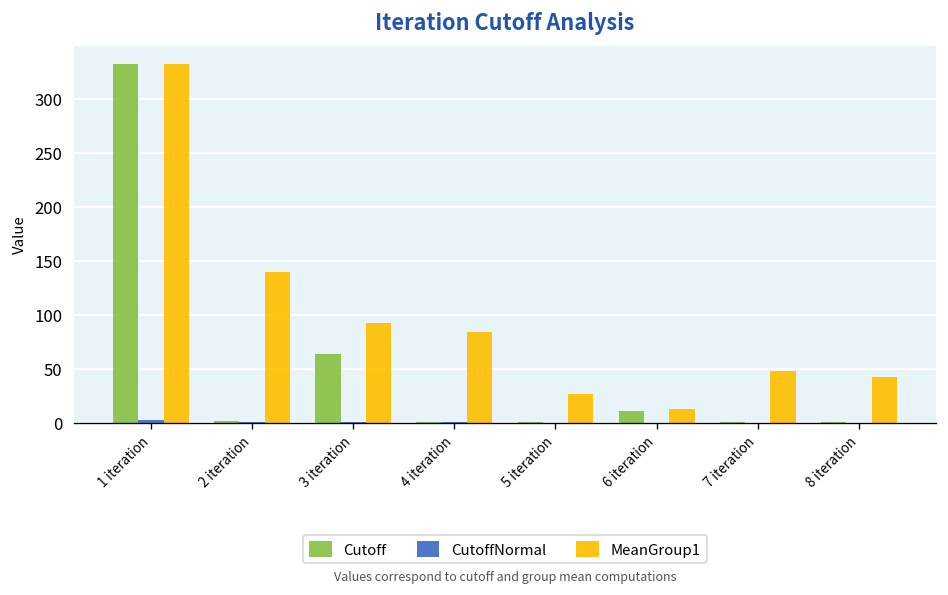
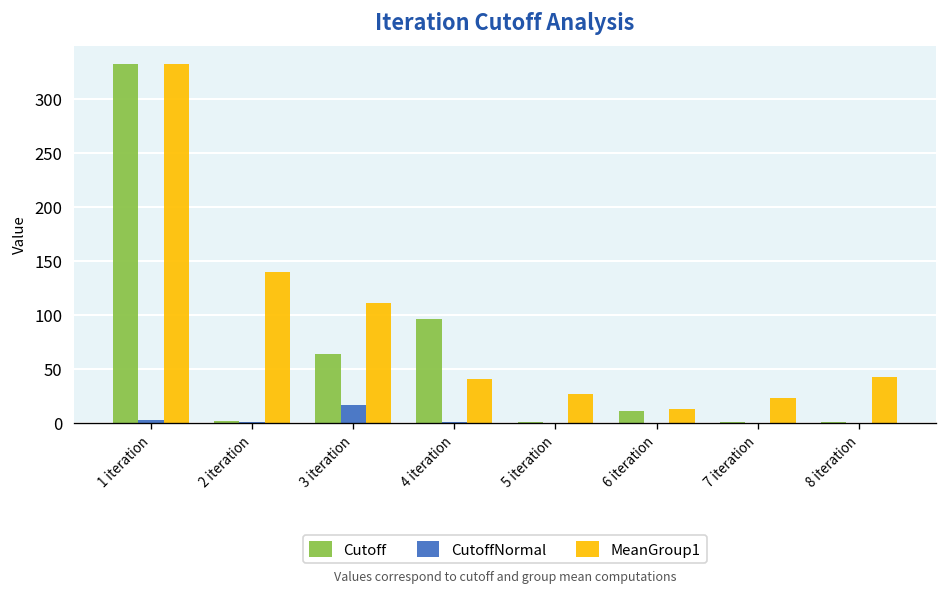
  {
    "Cutoff": {
      "1 iteration": 330,
      "3 iteration": 60,
-     "4 iteration": 0,
+     "4 iteration": 100,
      "6 iteration": 10
    },
    "CutoffNormal": {
-     "3 iteration": 0
+     "3 iteration": 20
    },
    "MeanGroup1": {
      "1 iteration": 330,
      "2 iteration": 140,
-     "3 iteration": 90,
-     "4 iteration": 80,
+     "3 iteration": 110,
+     "4 iteration": 40,
      "5 iteration": 30,
      "6 iteration": 10,
-     "7 iteration": 50,
+     "7 iteration": 20,
      "8 iteration": 40
    }
  }
